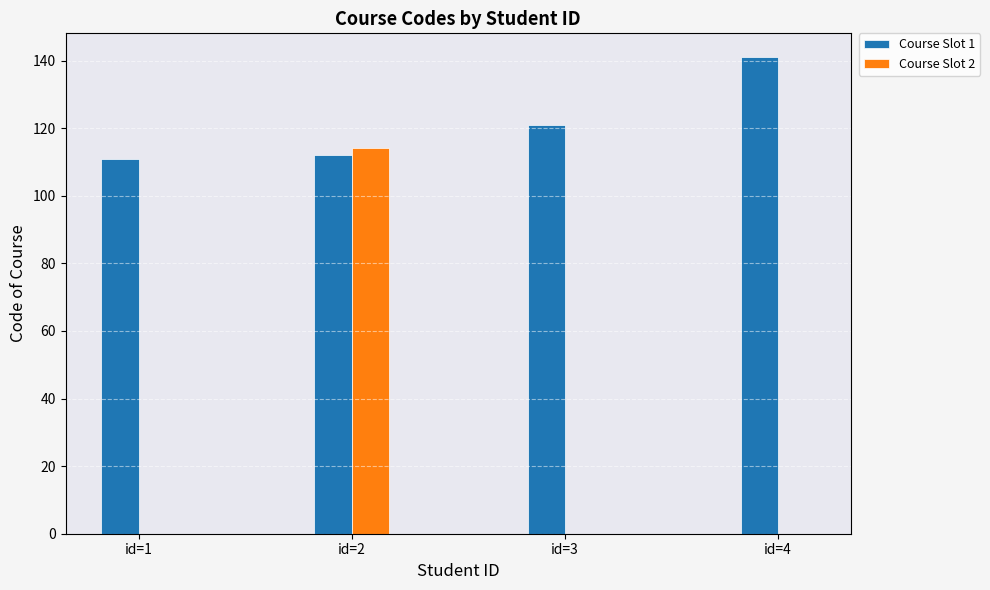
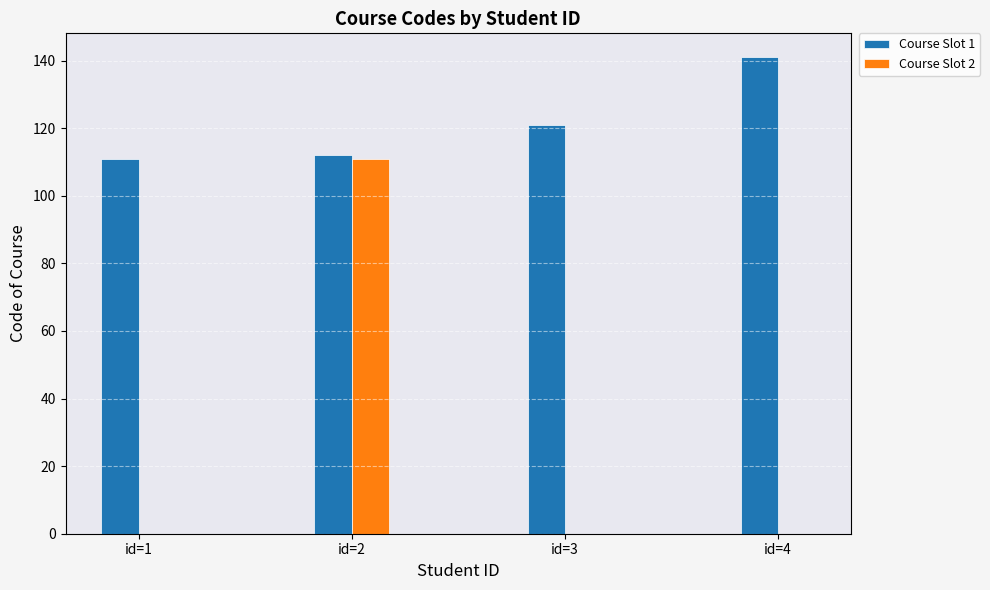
  {
    "Course Slot 1": {
      "id=1": 111,
      "id=2": 112,
      "id=3": 121,
      "id=4": 141
    },
    "Course Slot 2": {
      "id=1": 0,
-     "id=2": 114,
+     "id=2": 111,
      "id=3": 0,
      "id=4": 0
    }
  }
